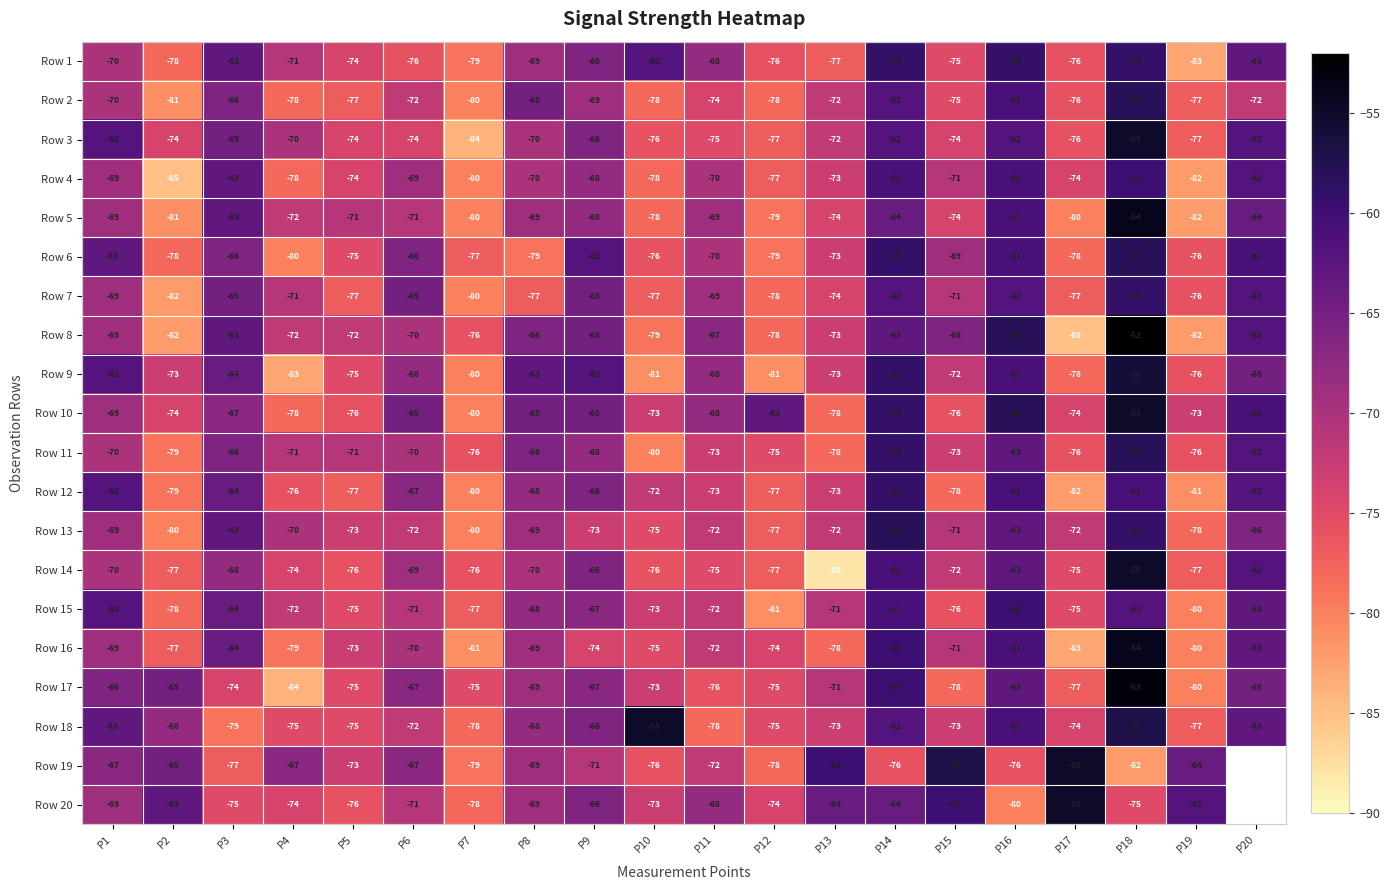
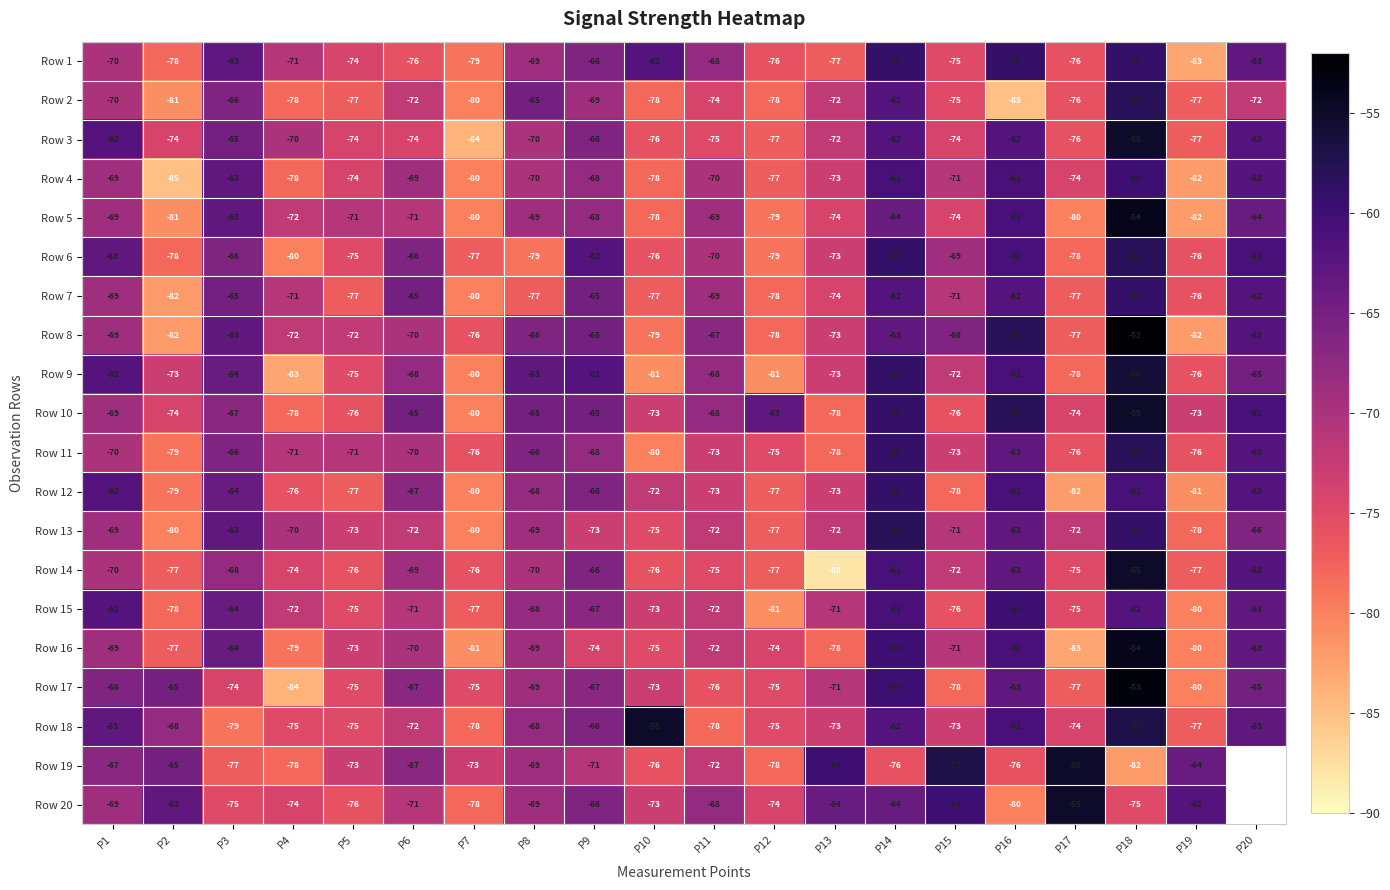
  {
    "Row 2": {
      "P1": -70,
      "P2": -81,
      "P3": -66,
      "P4": -78,
      "P5": -77,
      "P6": -72,
      "P7": -80,
      "P8": -65,
      "P9": -69,
      "P10": -78,
      "P11": -74,
      "P12": -78,
      "P13": -72,
      "P14": -62,
      "P15": -75,
-     "P16": -61,
+     "P16": -85,
      "P17": -76,
      "P18": -58,
      "P19": -77,
      "P20": -72
    },
    "Row 8": {
      "P1": -69,
      "P2": -82,
      "P3": -63,
      "P4": -72,
      "P5": -72,
      "P6": -70,
      "P7": -76,
      "P8": -66,
      "P9": -65,
      "P10": -79,
      "P11": -67,
      "P12": -78,
      "P13": -73,
      "P14": -63,
      "P15": -66,
      "P16": -58,
-     "P17": -85,
+     "P17": -77,
      "P19": -82,
      "P20": -62
    },
    "Row 19": {
      "P1": -67,
      "P2": -65,
      "P3": -77,
-     "P4": -67,
+     "P4": -78,
      "P5": -73,
      "P6": -67,
-     "P7": -79,
+     "P7": -73,
      "P8": -69,
      "P9": -71,
      "P10": -76,
      "P11": -72,
      "P12": -78,
      "P13": -60,
      "P14": -76,
      "P16": -76,
      "P18": -82,
      "P19": -64
    }
  }
